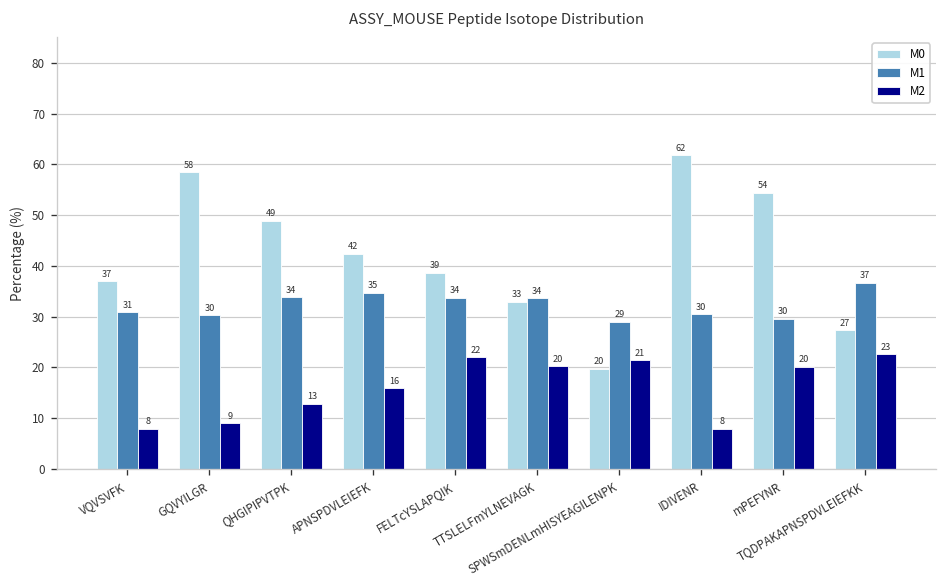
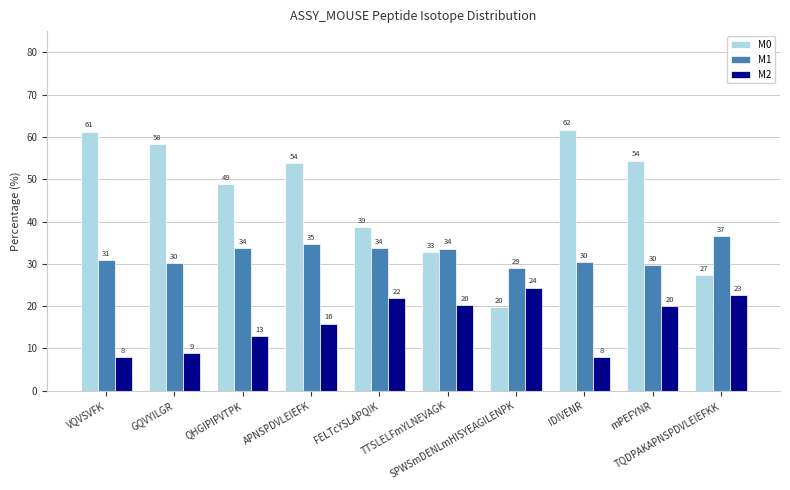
  {
    "M0": {
-     "VQVSVFK": 37,
+     "VQVSVFK": 61,
      "GQVYILGR": 58,
      "QHGIPIPVTPK": 49,
-     "APNSPDVLEIEFK": 42,
+     "APNSPDVLEIEFK": 54,
      "FELTcYSLAPQIK": 39,
      "TTSLELFmYLNEVAGK": 33,
      "SPWSmDENLmHISYEAGILENPK": 20,
      "IDIVENR": 62,
      "mPEFYNR": 54,
      "TQDPAKAPNSPDVLEIEFKK": 27
    },
    "M1": {
      "VQVSVFK": 31,
      "GQVYILGR": 30,
      "QHGIPIPVTPK": 34,
      "APNSPDVLEIEFK": 35,
      "FELTcYSLAPQIK": 34,
      "TTSLELFmYLNEVAGK": 34,
      "SPWSmDENLmHISYEAGILENPK": 29,
      "IDIVENR": 30,
      "mPEFYNR": 30,
      "TQDPAKAPNSPDVLEIEFKK": 37
    },
    "M2": {
      "VQVSVFK": 8,
      "GQVYILGR": 9,
      "QHGIPIPVTPK": 13,
      "APNSPDVLEIEFK": 16,
      "FELTcYSLAPQIK": 22,
      "TTSLELFmYLNEVAGK": 20,
-     "SPWSmDENLmHISYEAGILENPK": 21,
+     "SPWSmDENLmHISYEAGILENPK": 24,
      "IDIVENR": 8,
      "mPEFYNR": 20,
      "TQDPAKAPNSPDVLEIEFKK": 23
    }
  }
